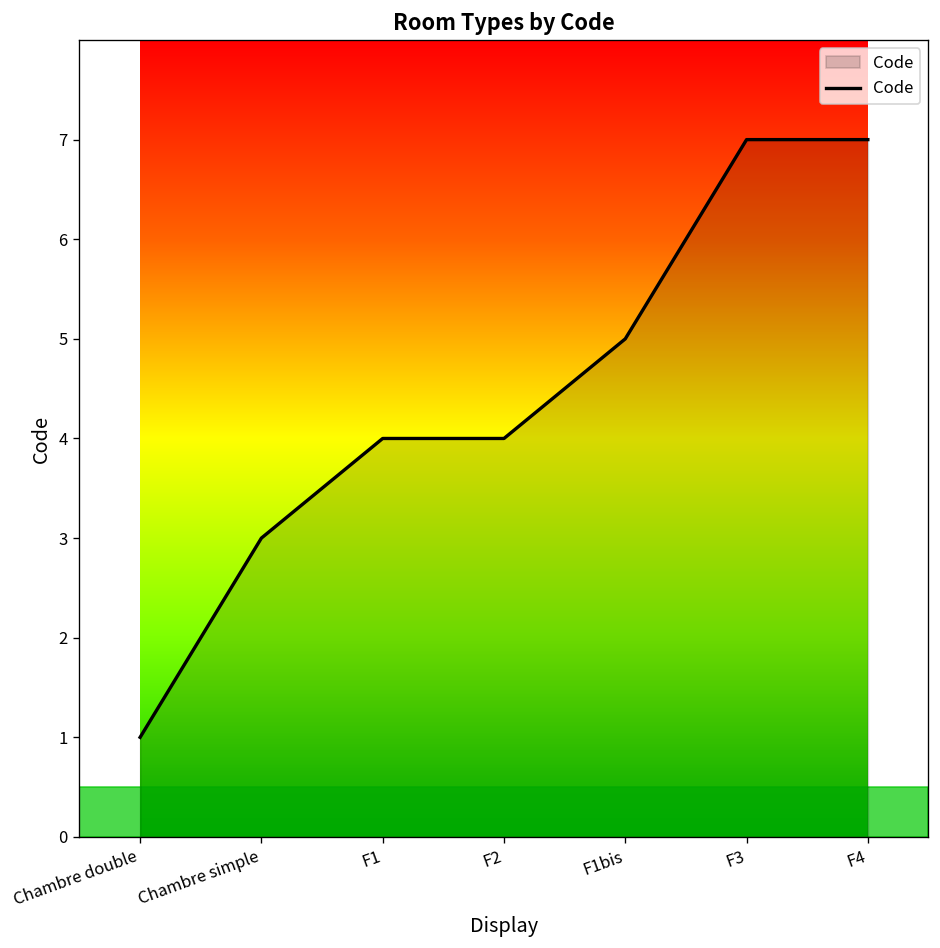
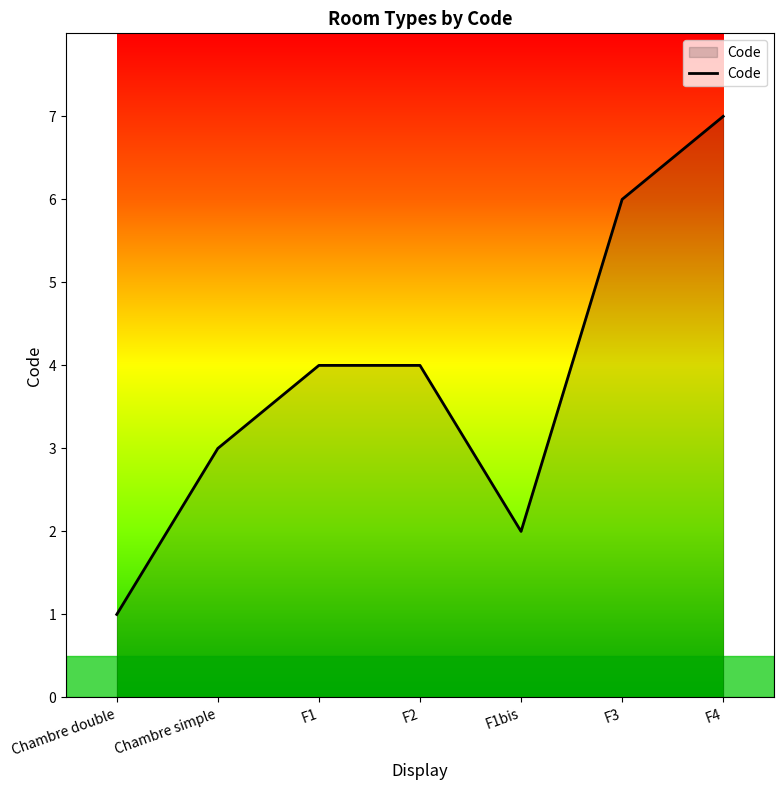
  {
    "Chambre double": 1,
    "Chambre simple": 3,
    "F1": 4,
    "F2": 4,
-   "F1bis": 5,
-   "F3": 7,
+   "F1bis": 2,
+   "F3": 6,
    "F4": 7
  }
